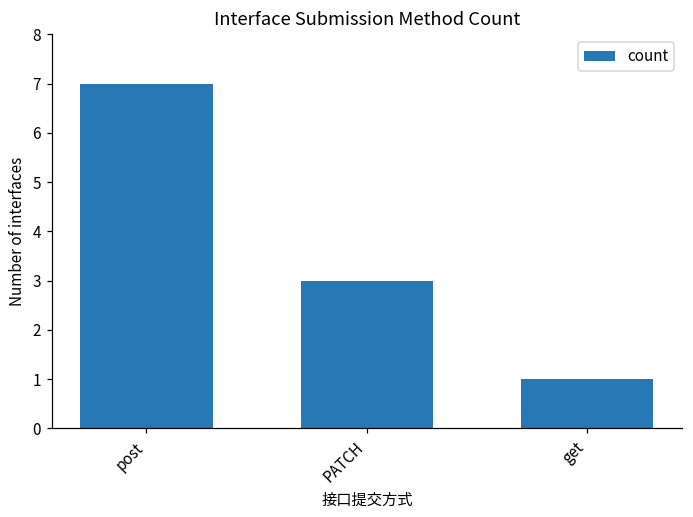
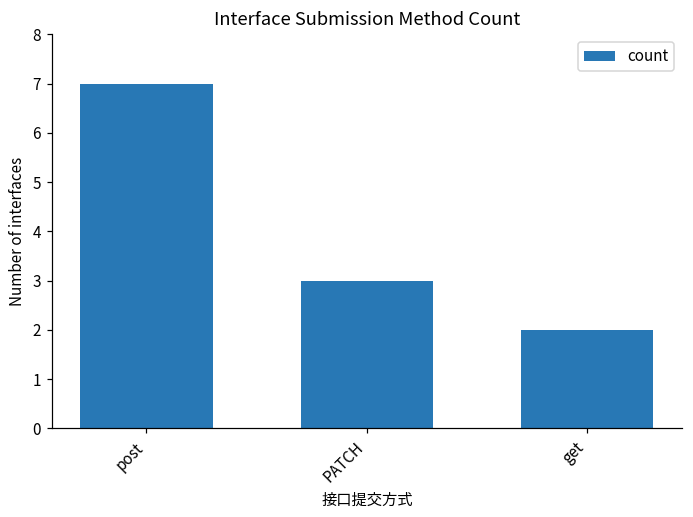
  {
    "post": 7,
    "PATCH": 3,
-   "get": 1
+   "get": 2
  }
